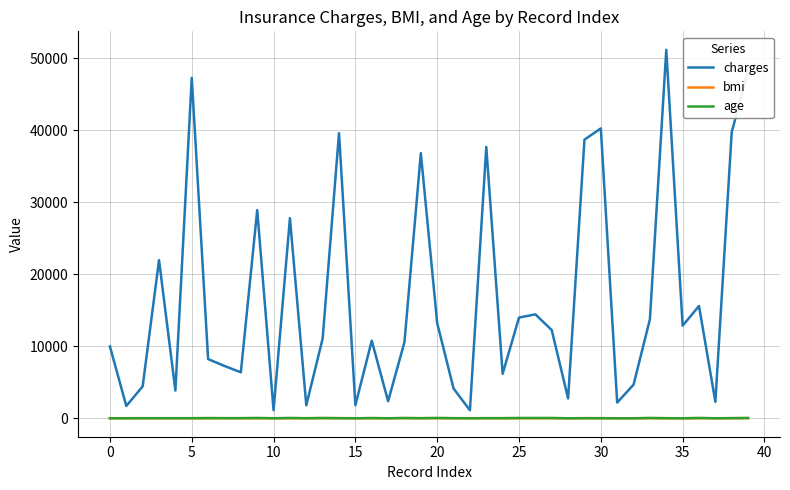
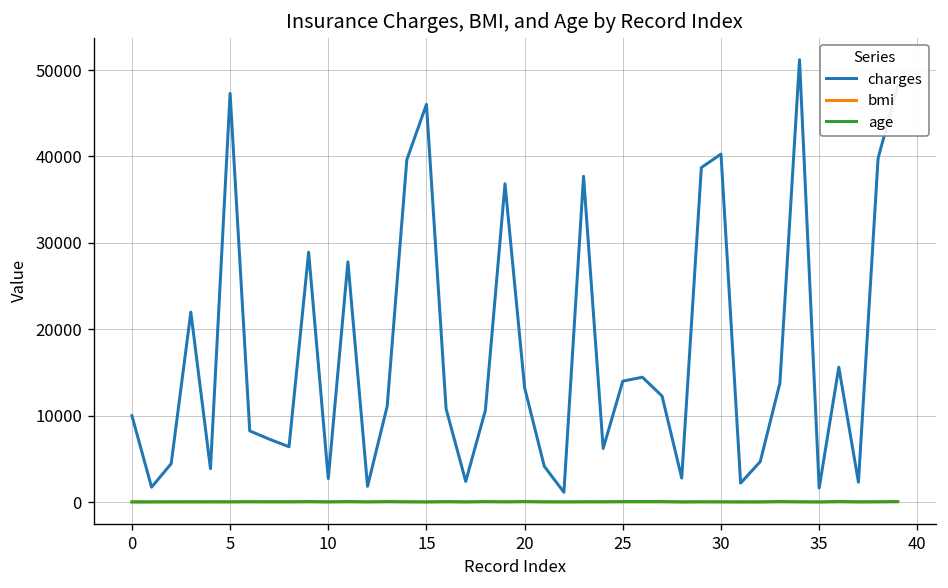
  {
    "charges": {
      "0": 10000,
      "5": 47000,
-     "10": 1000,
-     "15": 2000,
+     "10": 3000,
+     "15": 46000,
      "20": 13000,
      "25": 14000,
      "30": 40000,
-     "35": 13000
+     "35": 2000
    },
    "age": {
      "0": 0,
      "5": 0,
      "10": 0,
      "15": 0,
      "20": 0,
      "25": 0,
      "30": 0,
      "35": 0
    }
  }
